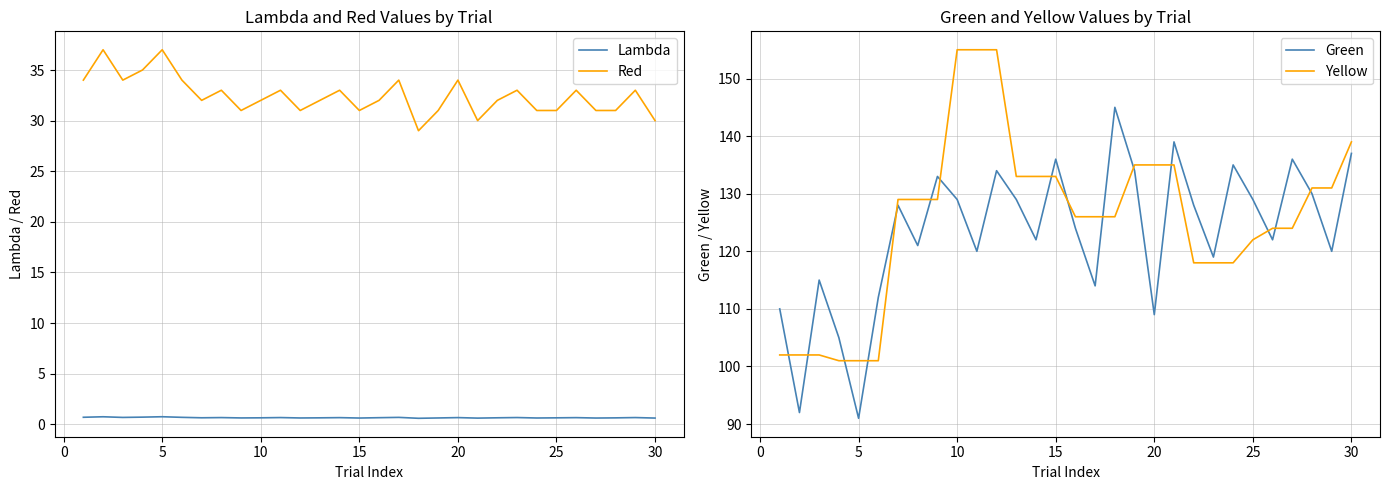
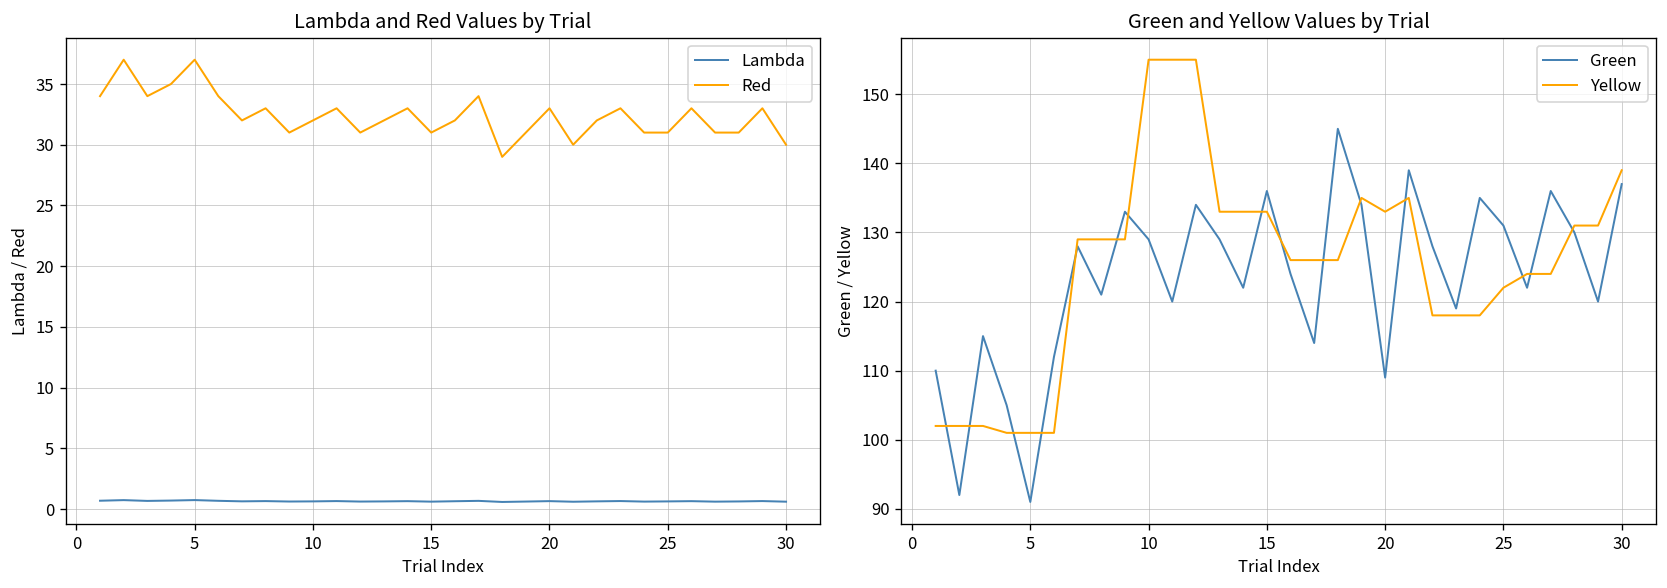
  {
    "Lambda and Red Values by Trial": {
      "Lambda": {
        "5": 0.7,
        "10": 0.6,
        "15": 0.6,
        "20": 0.7,
        "25": 0.6,
        "30": 0.6
      },
      "Red": {
        "5": 37,
        "10": 32,
        "15": 31,
-       "20": 34,
+       "20": 33,
        "25": 31,
        "30": 30
      }
    },
    "Green and Yellow Values by Trial": {
      "Green": {
        "5": 91,
        "10": 129,
        "15": 136,
        "20": 109,
-       "25": 129,
+       "25": 131,
        "30": 137
      },
      "Yellow": {
        "5": 101,
        "10": 155,
        "15": 133,
-       "20": 135,
+       "20": 133,
        "25": 122,
        "30": 139
      }
    }
  }
